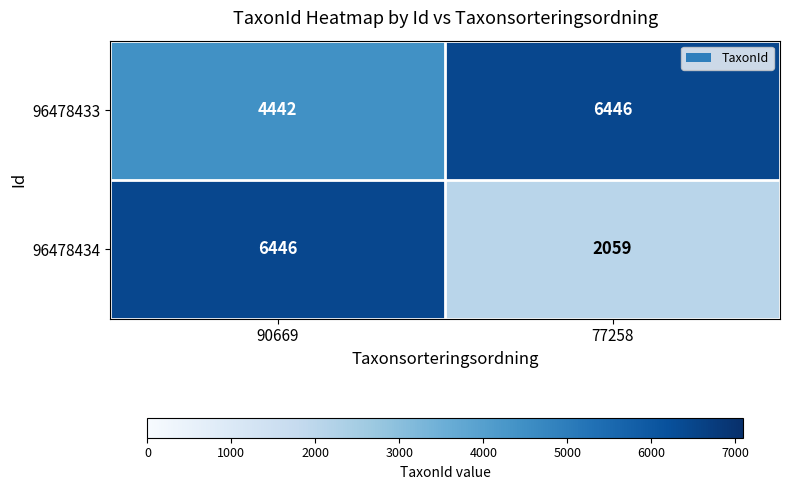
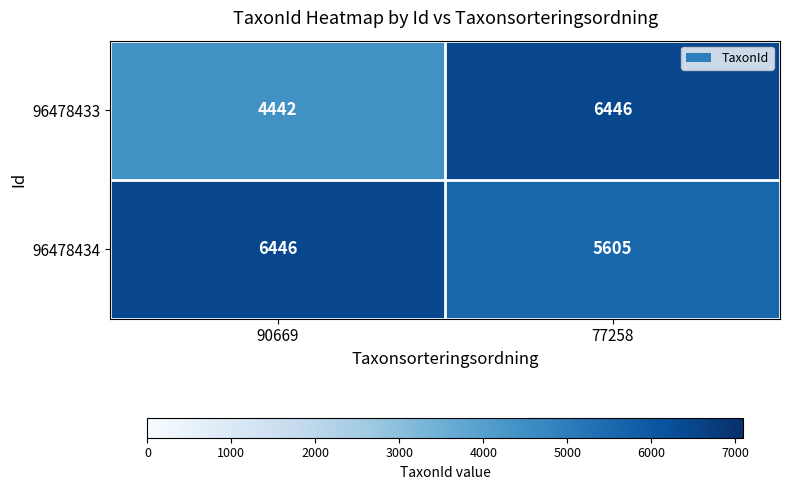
  {
    "96478433": {
      "90669": 4442,
      "77258": 6446
    },
    "96478434": {
      "90669": 6446,
-     "77258": 2059
+     "77258": 5605
    }
  }
